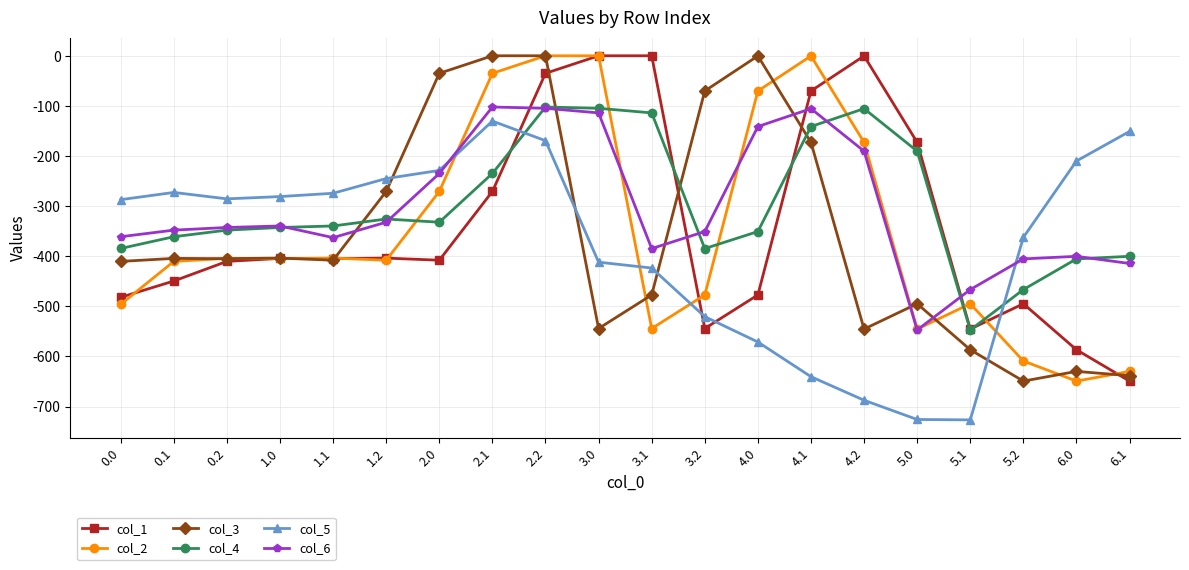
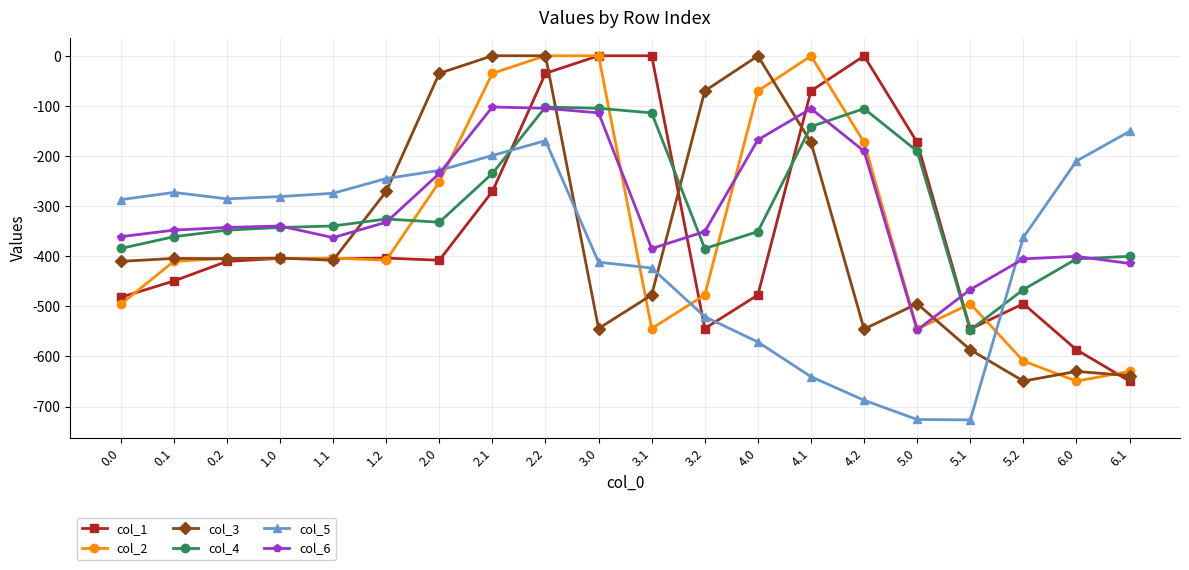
  {
    "col_2": {
      "0.0": -500,
      "0.1": -410,
-     "2.0": -270,
+     "2.0": -250,
      "2.1": -40,
      "3.1": -540,
      "3.2": -480,
      "4.0": -70,
      "4.1": 0,
      "4.2": -170,
      "5.1": -490,
      "5.2": -610,
      "6.0": -650,
      "6.1": -630
    },
    "col_4": {
      "0.0": -380,
      "0.1": -360,
      "0.2": -350,
      "1.1": -340,
      "1.2": -330,
      "2.0": -330,
      "2.1": -230,
      "3.0": -100,
      "3.1": -110,
      "3.2": -380,
      "4.0": -350,
      "4.1": -140,
      "4.2": -110,
      "5.0": -190,
      "5.2": -470,
      "6.0": -410,
      "6.1": -400
    },
    "col_5": {
      "0.0": -290,
      "0.1": -270,
      "0.2": -290,
      "1.0": -280,
      "1.1": -270,
      "1.2": -250,
      "2.0": -230,
-     "2.1": -130,
+     "2.1": -200,
      "2.2": -170,
      "3.0": -410,
      "3.1": -420,
      "3.2": -520,
      "4.0": -570,
      "4.1": -640,
      "4.2": -690,
      "5.0": -730,
      "5.1": -730,
      "5.2": -360,
      "6.0": -210,
      "6.1": -150
    },
    "col_6": {
      "0.0": -360,
      "0.1": -350,
      "0.2": -340,
      "1.1": -360,
      "1.2": -330,
      "2.0": -230,
      "2.1": -100,
      "3.0": -110,
      "3.1": -380,
      "3.2": -350,
-     "4.0": -140,
+     "4.0": -170,
      "4.1": -110,
      "4.2": -190,
      "5.1": -470,
      "5.2": -410,
      "6.0": -400,
      "6.1": -410
    }
  }
